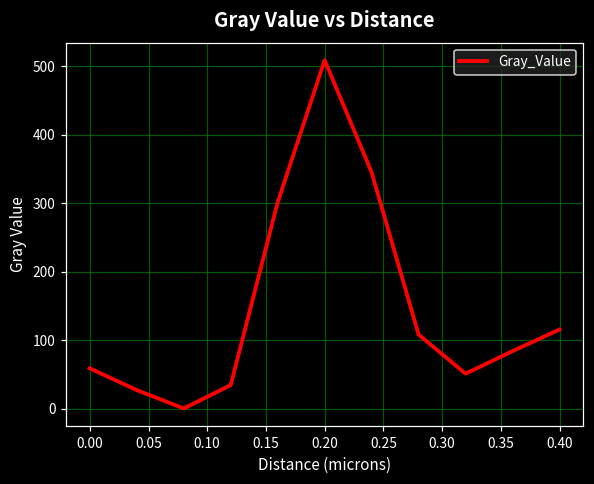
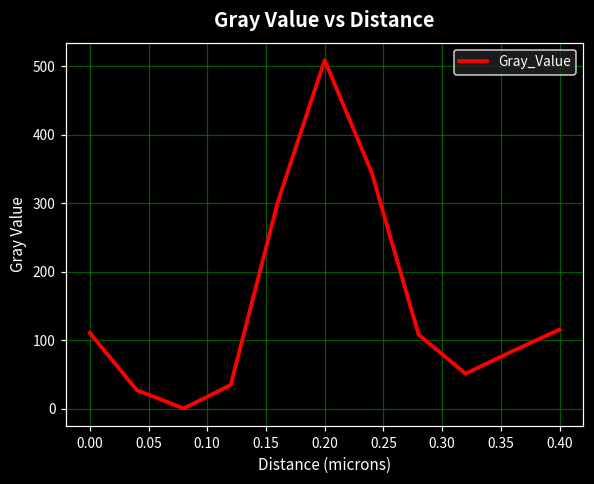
  {
-   "0.00": 60,
+   "0.00": 110,
    "0.20": 510,
    "0.40": 120
  }
